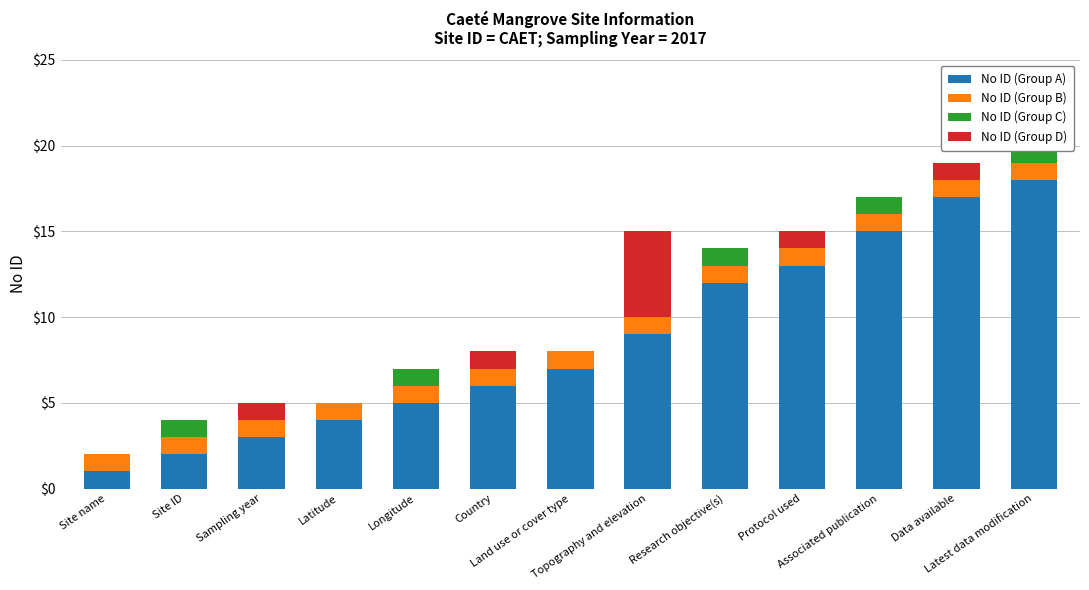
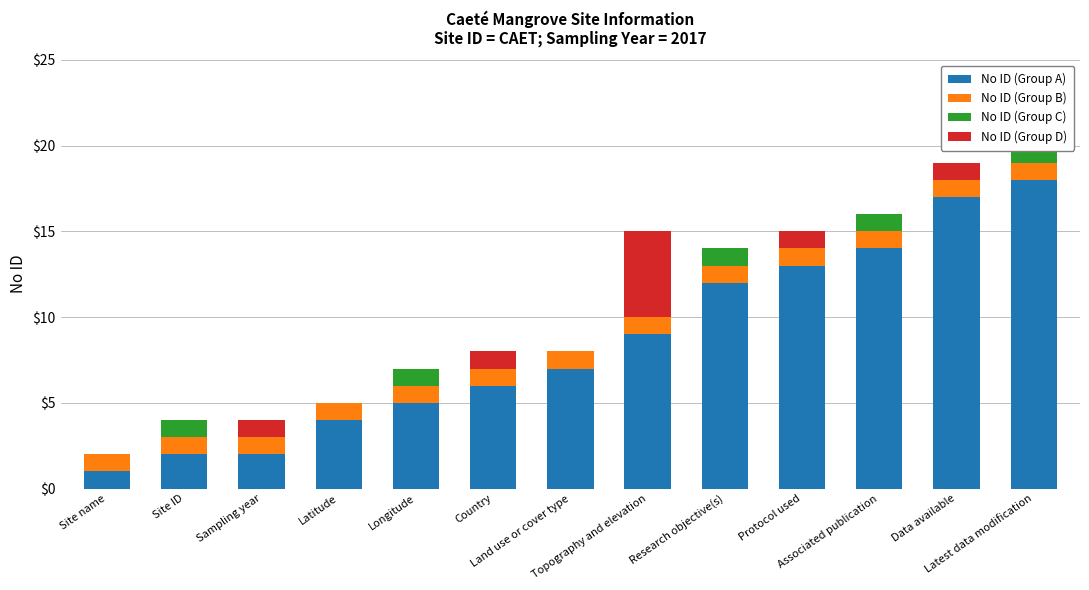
  {
    "No ID (Group A)": {
      "Site name": "$1",
      "Site ID": "$2",
-     "Sampling year": "$3",
+     "Sampling year": "$2",
      "Latitude": "$4",
      "Longitude": "$5",
      "Country": "$6",
      "Land use or cover type": "$7",
      "Topography and elevation": "$9",
      "Research objective(s)": "$12",
      "Protocol used": "$13",
-     "Associated publication": "$15",
+     "Associated publication": "$14",
      "Data available": "$17",
      "Latest data modification": "$18"
    },
    "No ID (Group B)": {
      "Site name": "$1",
      "Site ID": "$1",
      "Sampling year": "$1",
      "Latitude": "$1",
      "Longitude": "$1",
      "Country": "$1",
      "Land use or cover type": "$1",
      "Topography and elevation": "$1",
      "Research objective(s)": "$1",
      "Protocol used": "$1",
      "Associated publication": "$1",
      "Data available": "$1",
      "Latest data modification": "$1"
    },
    "No ID (Group C)": {
      "Site name": "$0",
      "Site ID": "$1",
      "Sampling year": "$0",
      "Latitude": "$0",
      "Longitude": "$1",
      "Country": "$0",
      "Land use or cover type": "$0",
      "Topography and elevation": "$0",
      "Research objective(s)": "$1",
      "Protocol used": "$0",
      "Associated publication": "$1",
      "Data available": "$0"
    },
    "No ID (Group D)": {
      "Site name": "$0",
      "Site ID": "$0",
      "Sampling year": "$1",
      "Latitude": "$0",
      "Longitude": "$0",
      "Country": "$1",
      "Land use or cover type": "$0",
      "Topography and elevation": "$5",
      "Research objective(s)": "$0",
      "Protocol used": "$1",
      "Associated publication": "$0",
      "Data available": "$1"
    }
  }
